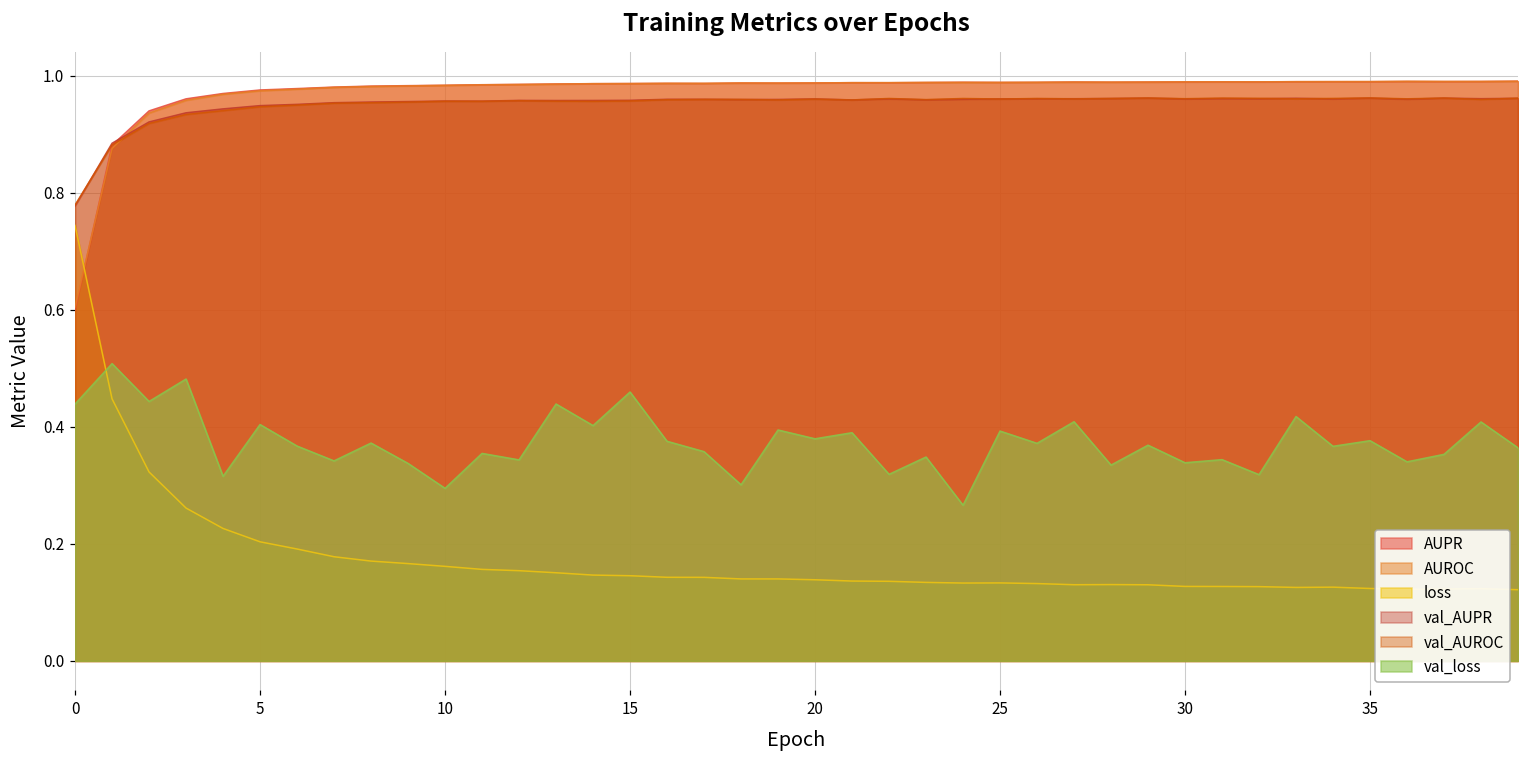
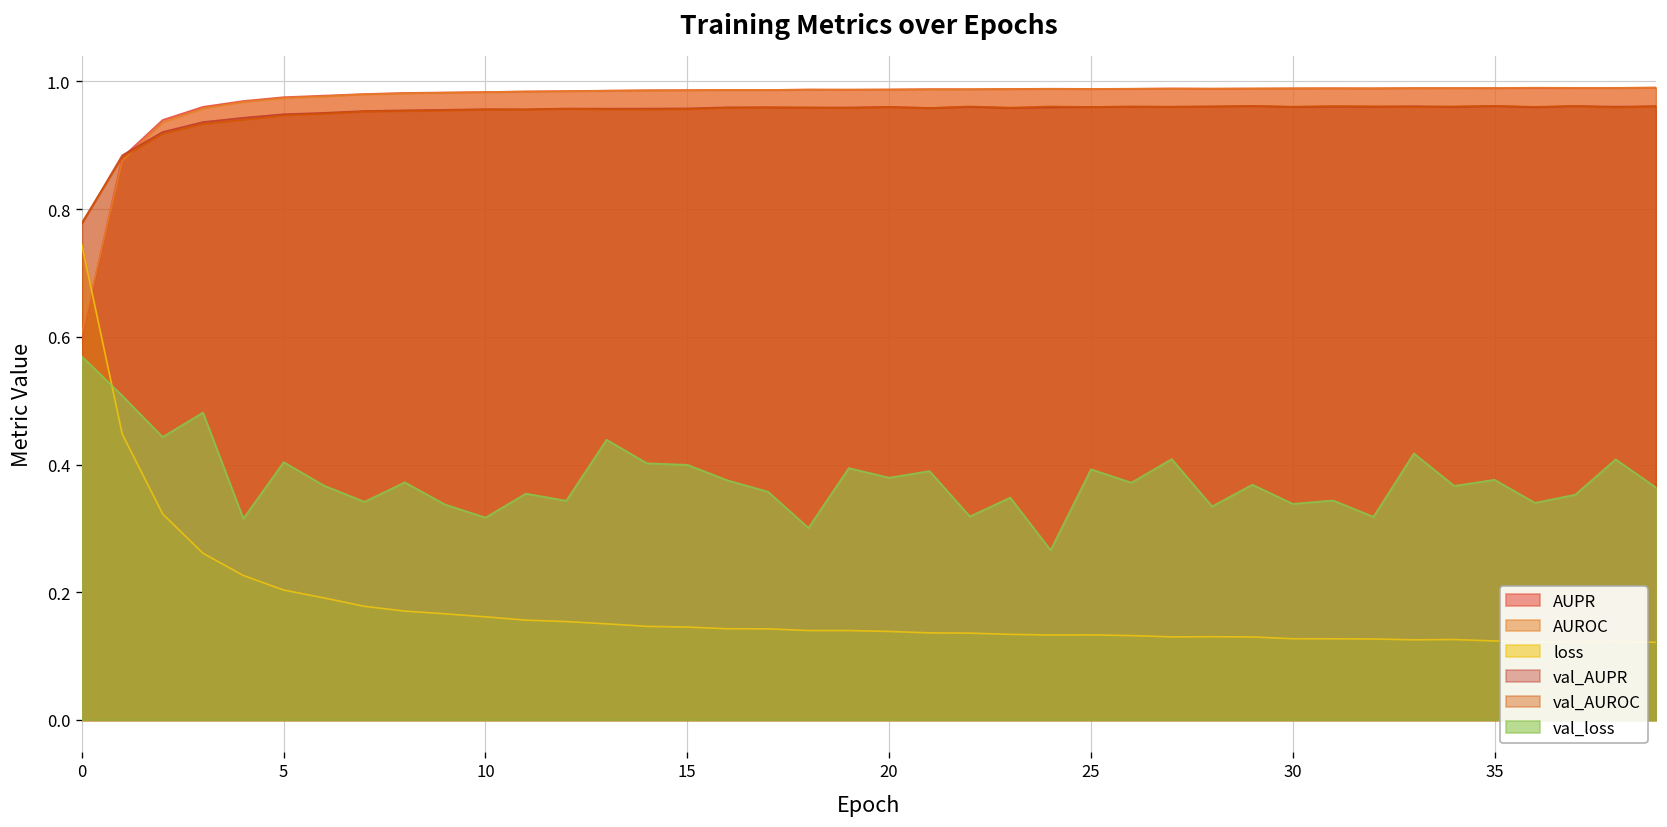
  {
    "val_loss": {
-     "0": 0.44,
+     "0": 0.57,
      "5": 0.40,
-     "10": 0.29,
-     "15": 0.46,
+     "10": 0.32,
+     "15": 0.40,
      "20": 0.38,
      "25": 0.39,
      "30": 0.34,
      "35": 0.38
    }
  }
